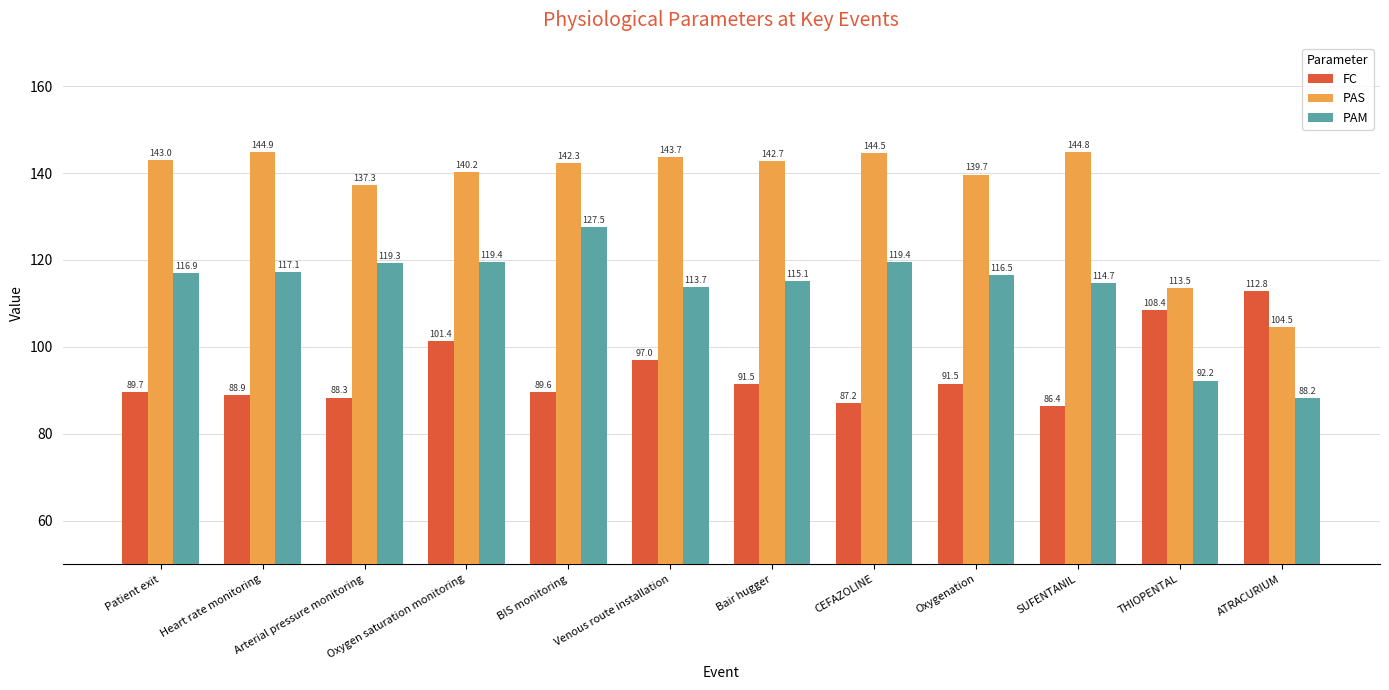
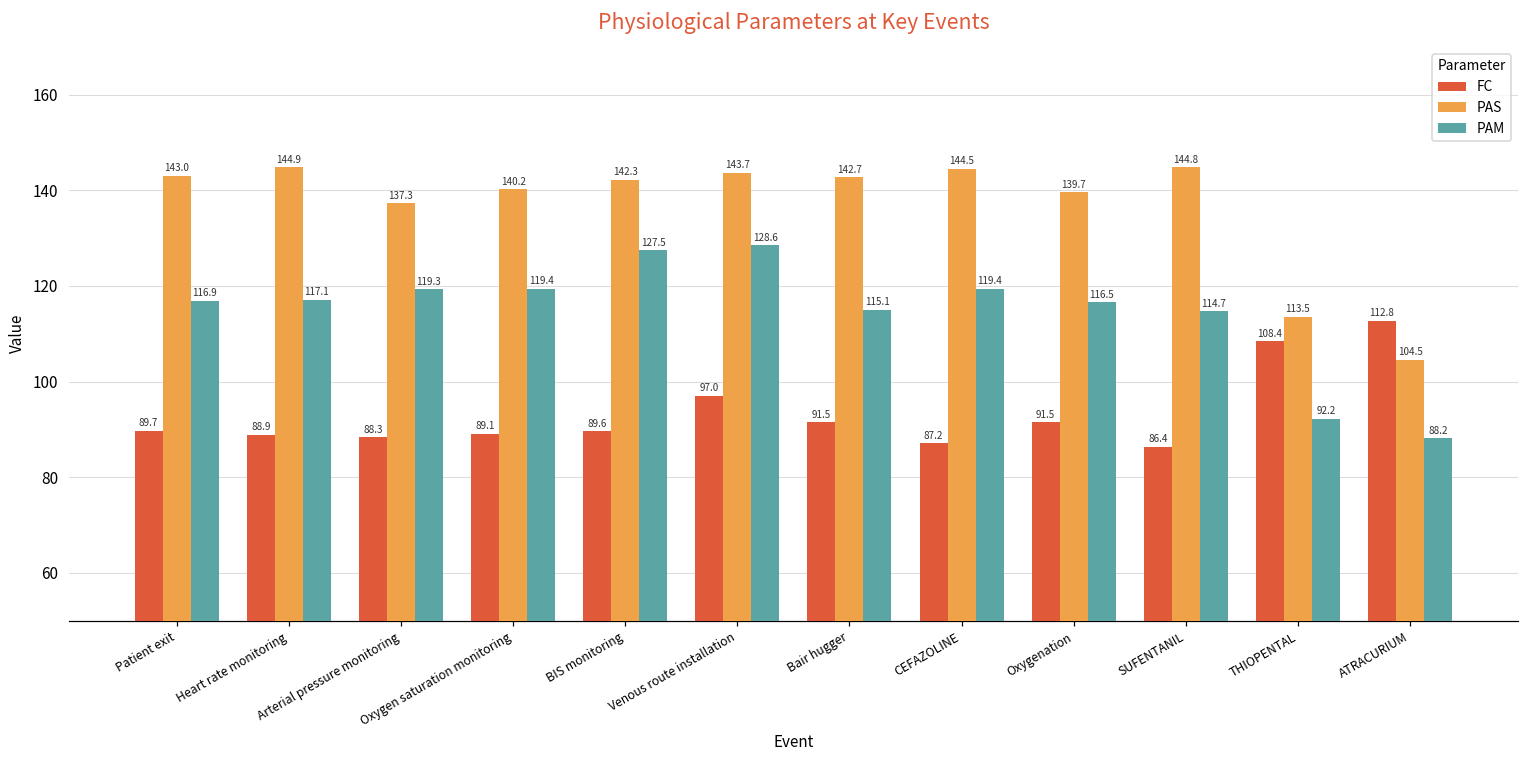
  {
    "FC": {
      "Patient exit": 89.7,
      "Heart rate monitoring": 88.9,
      "Arterial pressure monitoring": 88.3,
-     "Oxygen saturation monitoring": 101.4,
+     "Oxygen saturation monitoring": 89.1,
      "BIS monitoring": 89.6,
      "Venous route installation": 97.0,
      "Bair hugger": 91.5,
      "CEFAZOLINE": 87.2,
      "Oxygenation": 91.5,
      "SUFENTANIL": 86.4,
      "THIOPENTAL": 108.4,
      "ATRACURIUM": 112.8
    },
    "PAS": {
      "Patient exit": 143.0,
      "Heart rate monitoring": 144.9,
      "Arterial pressure monitoring": 137.3,
      "Oxygen saturation monitoring": 140.2,
      "BIS monitoring": 142.3,
      "Venous route installation": 143.7,
      "Bair hugger": 142.7,
      "CEFAZOLINE": 144.5,
      "Oxygenation": 139.7,
      "SUFENTANIL": 144.8,
      "THIOPENTAL": 113.5,
      "ATRACURIUM": 104.5
    },
    "PAM": {
      "Patient exit": 116.9,
      "Heart rate monitoring": 117.1,
      "Arterial pressure monitoring": 119.3,
      "Oxygen saturation monitoring": 119.4,
      "BIS monitoring": 127.5,
-     "Venous route installation": 113.7,
+     "Venous route installation": 128.6,
      "Bair hugger": 115.1,
      "CEFAZOLINE": 119.4,
      "Oxygenation": 116.5,
      "SUFENTANIL": 114.7,
      "THIOPENTAL": 92.2,
      "ATRACURIUM": 88.2
    }
  }
